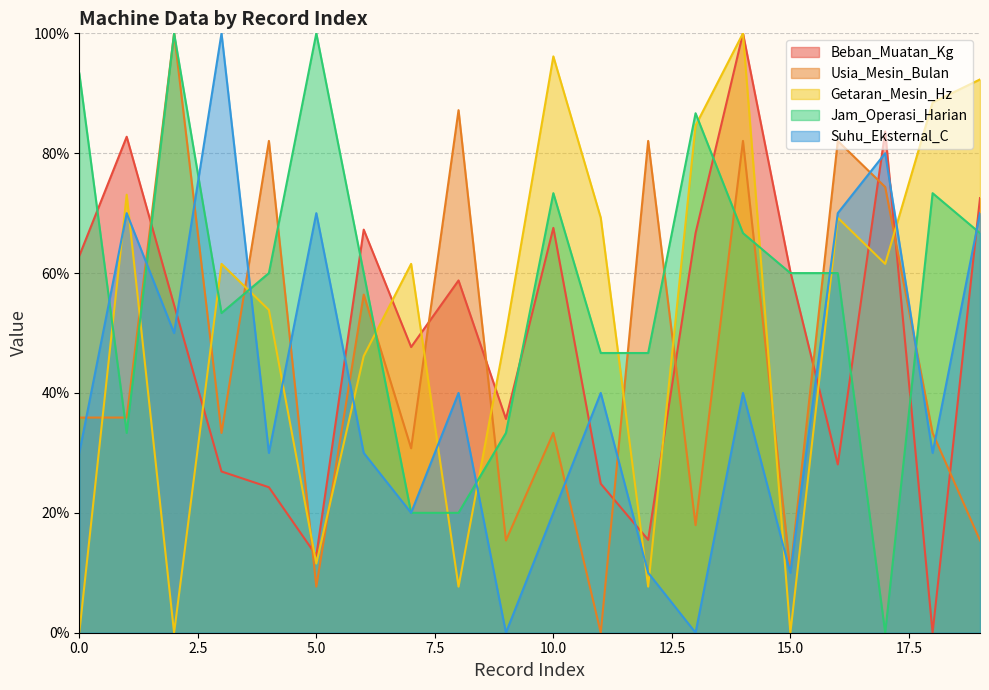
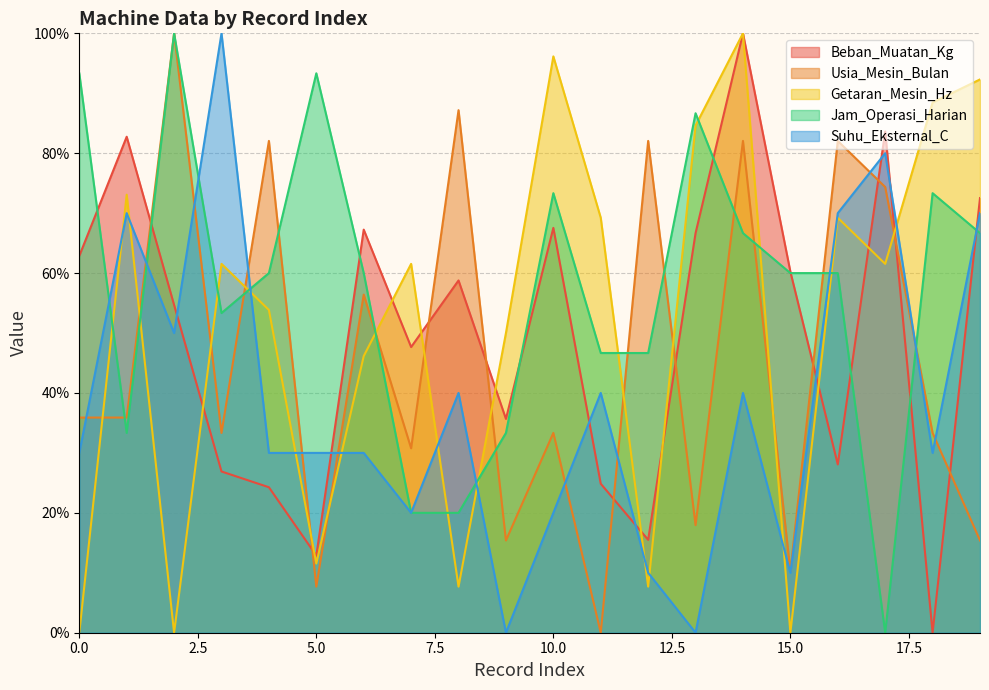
  {
    "Jam_Operasi_Harian": {
      "0.0": "93%",
-     "5.0": "100%",
+     "5.0": "93%",
      "10.0": "73%"
    },
    "Suhu_Eksternal_C": {
      "0.0": "30%",
-     "5.0": "70%",
+     "5.0": "30%",
      "10.0": "20%"
    }
  }
